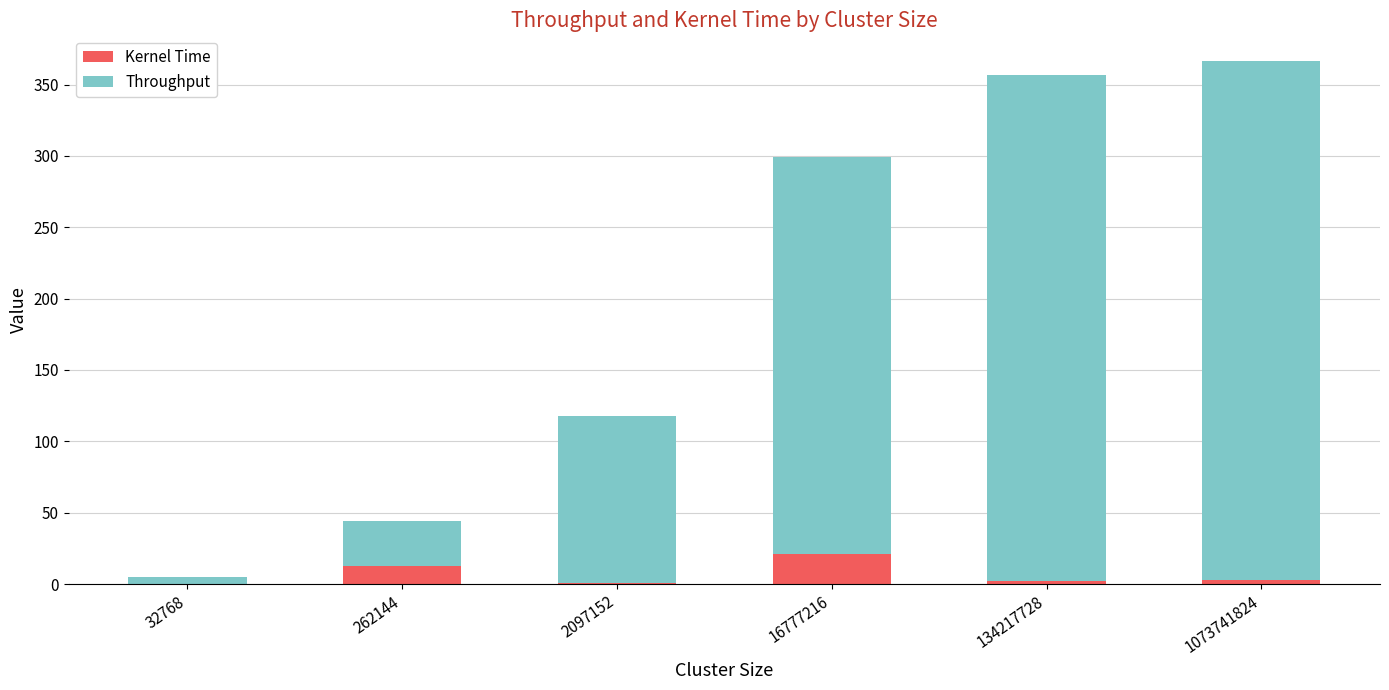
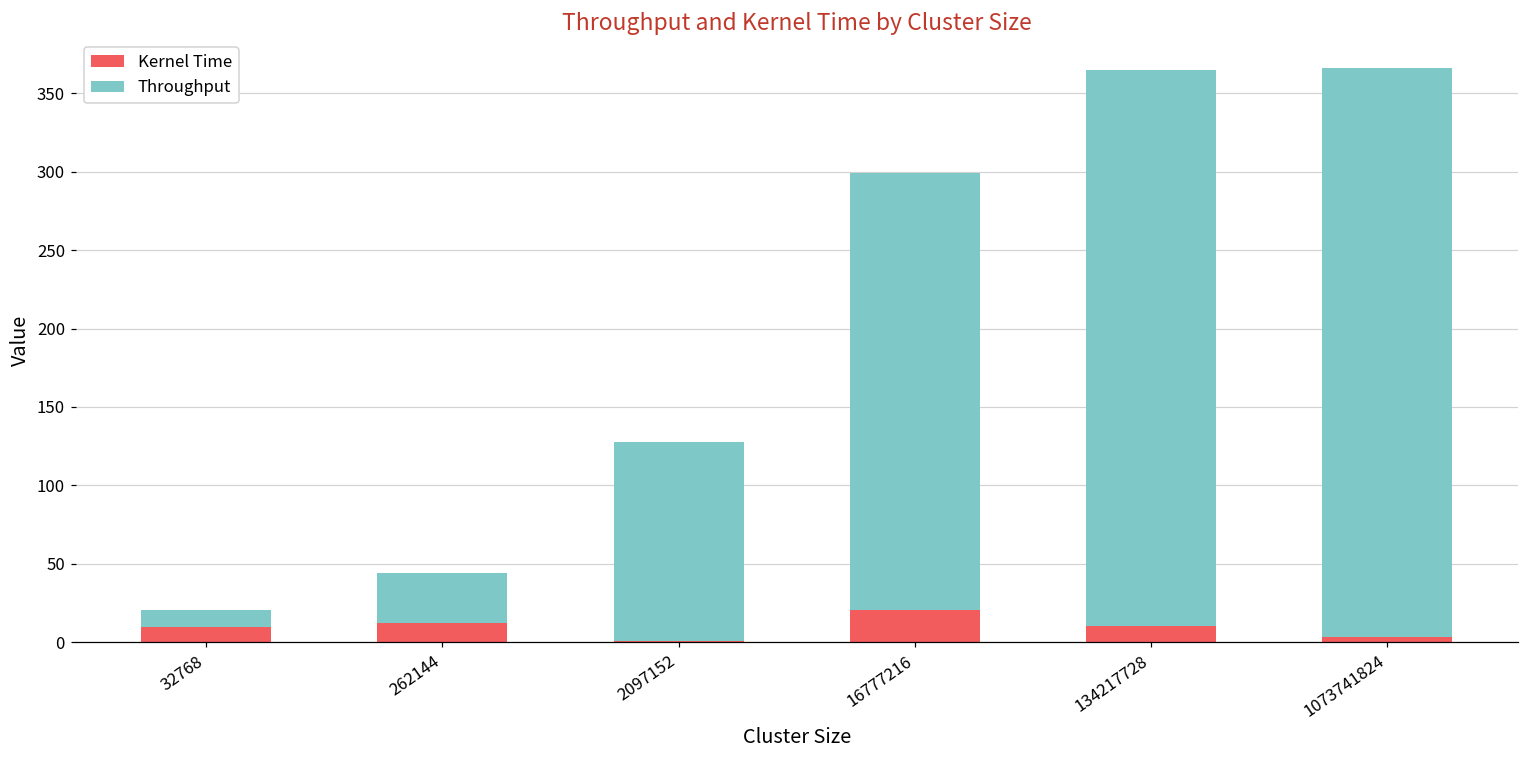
  {
    "Kernel Time": {
-     "32768": 0,
+     "32768": 10,
      "262144": 12,
      "16777216": 21,
-     "134217728": 2,
+     "134217728": 10,
      "1073741824": 3
    },
    "Throughput": {
-     "32768": 5,
+     "32768": 11,
      "262144": 32,
-     "2097152": 117,
+     "2097152": 127,
      "16777216": 278,
      "134217728": 354,
      "1073741824": 363
    }
  }
